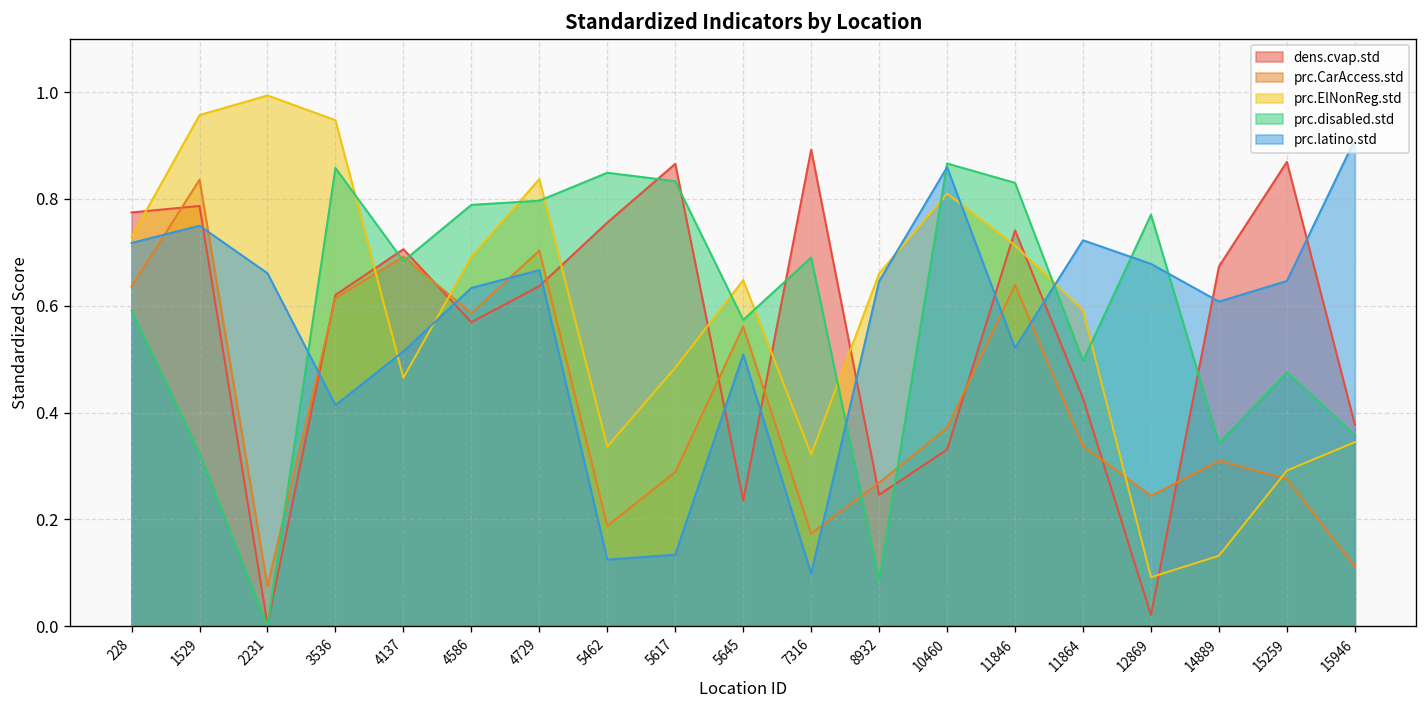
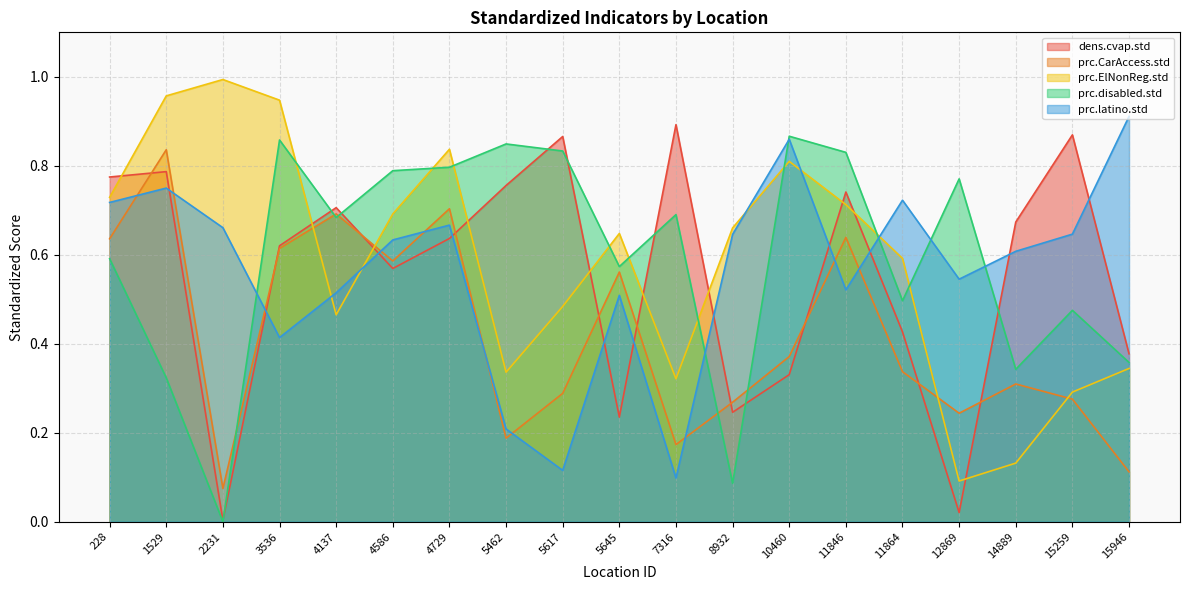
  {
    "prc.disabled.std": {
      "228": 0.59,
      "1529": 0.32,
      "3536": 0.86,
      "4137": 0.68,
      "4586": 0.79,
      "4729": 0.80,
      "5462": 0.85,
      "5617": 0.83,
      "5645": 0.57,
      "7316": 0.69,
      "8932": 0.09,
      "10460": 0.87,
      "11846": 0.83,
      "11864": 0.50,
      "12869": 0.77,
      "14889": 0.34,
      "15259": 0.48,
      "15946": 0.36
    },
    "prc.latino.std": {
      "228": 0.72,
      "1529": 0.75,
      "2231": 0.66,
      "3536": 0.41,
      "4137": 0.51,
      "4586": 0.63,
      "4729": 0.67,
-     "5462": 0.12,
-     "5617": 0.13,
+     "5462": 0.21,
+     "5617": 0.12,
      "5645": 0.51,
      "7316": 0.10,
      "8932": 0.65,
      "10460": 0.86,
      "11846": 0.52,
      "11864": 0.72,
-     "12869": 0.68,
+     "12869": 0.55,
      "14889": 0.61,
      "15259": 0.65
    }
  }
